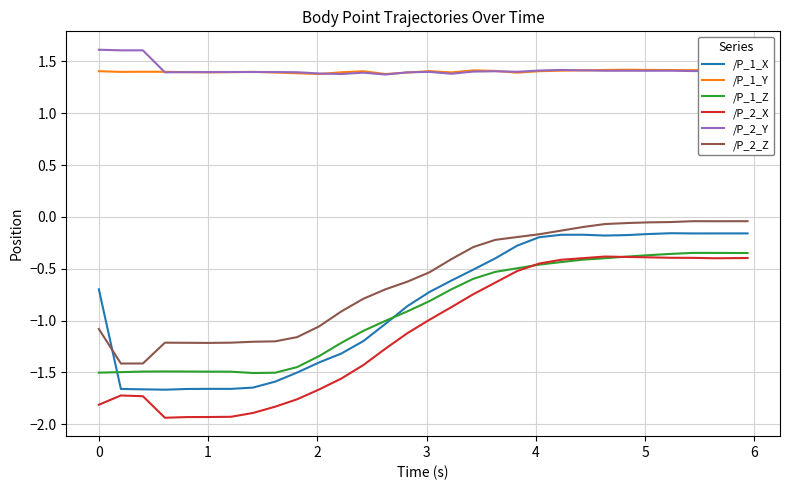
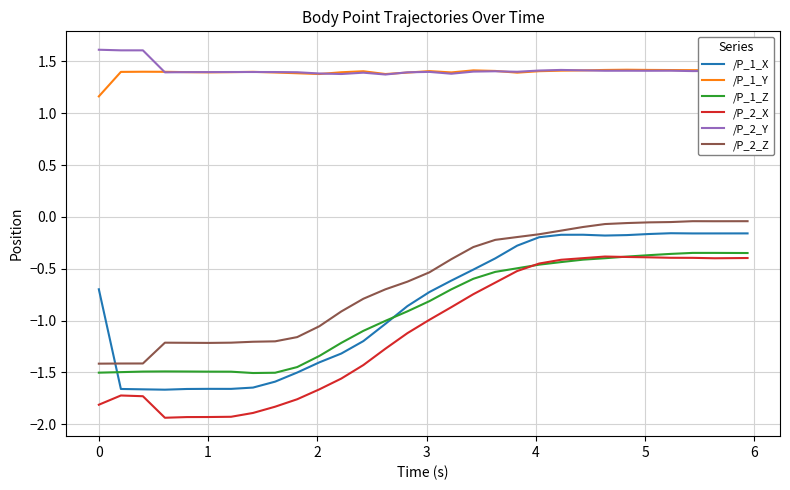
  {
    "/P_1_X": {
      "0": -0.70
    },
    "/P_1_Y": {
-     "0": 1.40
+     "0": 1.16
    },
    "/P_1_Z": {
      "0": -1.50
    },
    "/P_2_X": {
      "0": -1.81
    },
    "/P_2_Y": {
      "0": 1.61
    },
    "/P_2_Z": {
-     "0": -1.08
+     "0": -1.42
    }
  }
